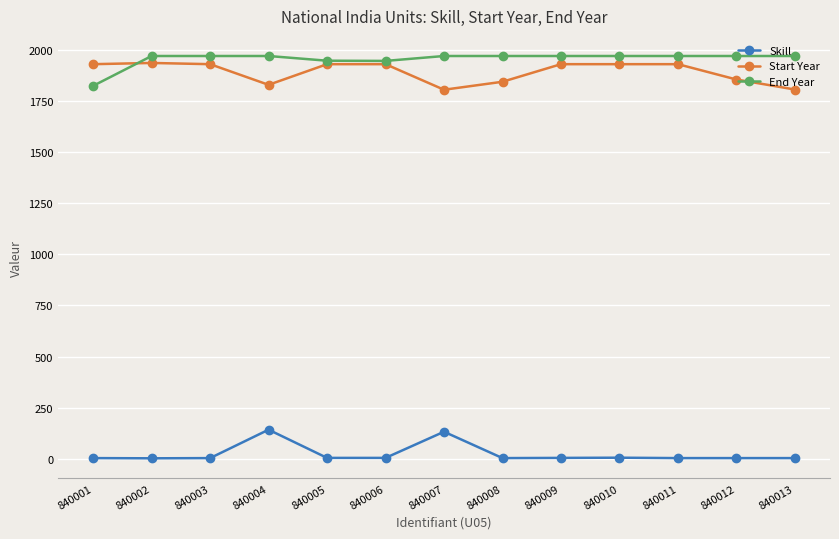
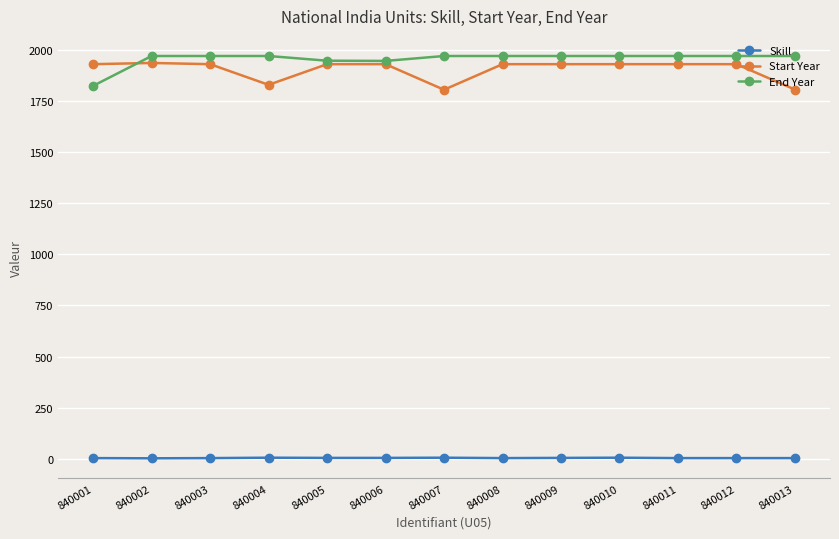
  {
    "Skill": {
      "840001": 0,
      "840002": 0,
      "840003": 0,
-     "840004": 140,
+     "840004": 10,
      "840005": 0,
      "840006": 0,
-     "840007": 130,
+     "840007": 10,
      "840008": 0,
      "840009": 0,
      "840010": 10,
      "840011": 0,
      "840012": 0,
      "840013": 0
    },
    "Start Year": {
      "840001": 1930,
      "840002": 1940,
      "840003": 1930,
      "840004": 1830,
      "840005": 1930,
      "840006": 1930,
      "840007": 1810,
-     "840008": 1840,
+     "840008": 1930,
      "840009": 1930,
      "840010": 1930,
      "840011": 1930,
-     "840012": 1860,
+     "840012": 1930,
      "840013": 1810
    },
    "End Year": {
      "840001": 1820,
      "840002": 1970,
      "840003": 1970,
      "840004": 1970,
      "840005": 1950,
      "840006": 1950,
      "840007": 1970,
      "840008": 1970,
      "840009": 1970,
      "840010": 1970,
      "840011": 1970,
      "840012": 1970,
      "840013": 1970
    }
  }
